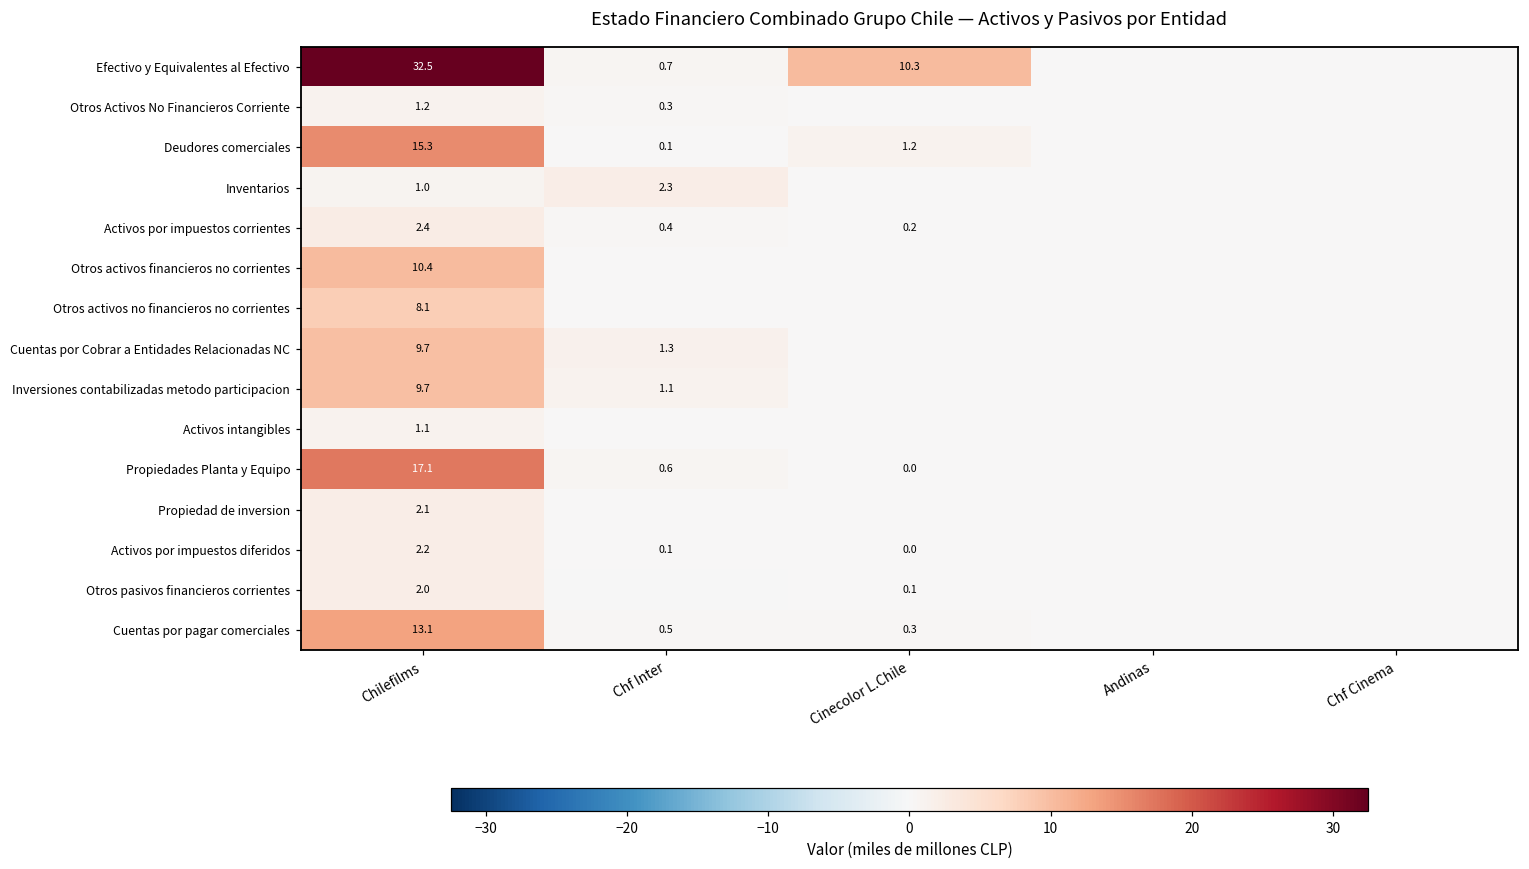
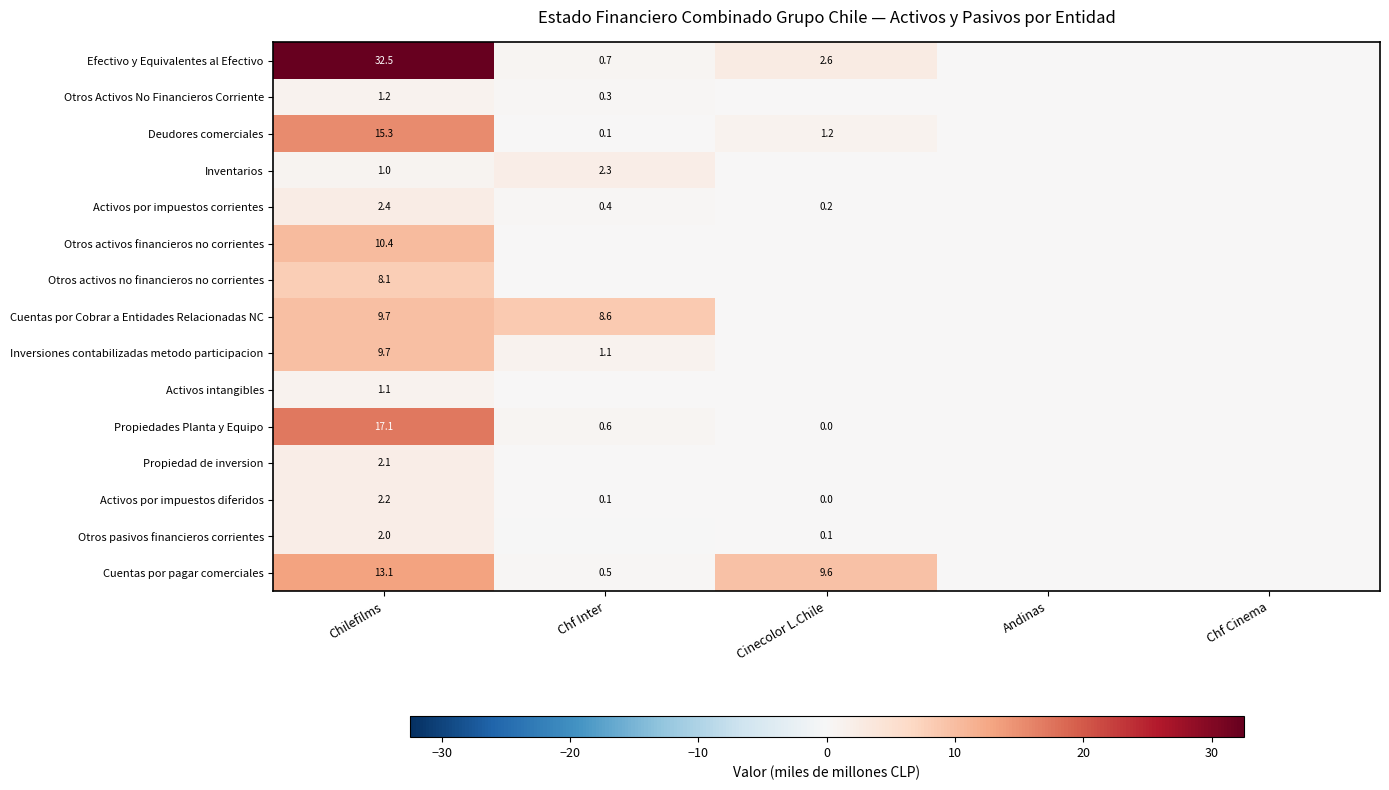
  {
    "Efectivo y Equivalentes al Efectivo": {
      "Chilefilms": 32.5,
      "Chf Inter": 0.7,
-     "Cinecolor L.Chile": 10.3
+     "Cinecolor L.Chile": 2.6
    },
    "Otros Activos No Financieros Corriente": {
      "Chilefilms": 1.2,
      "Chf Inter": 0.3
    },
    "Deudores comerciales": {
      "Chilefilms": 15.3,
      "Chf Inter": 0.1,
      "Cinecolor L.Chile": 1.2
    },
    "Inventarios": {
      "Chilefilms": 1.0,
      "Chf Inter": 2.3
    },
    "Activos por impuestos corrientes": {
      "Chilefilms": 2.4,
      "Chf Inter": 0.4,
      "Cinecolor L.Chile": 0.2
    },
    "Otros activos financieros no corrientes": {
      "Chilefilms": 10.4
    },
    "Otros activos no financieros no corrientes": {
      "Chilefilms": 8.1
    },
    "Cuentas por Cobrar a Entidades Relacionadas NC": {
      "Chilefilms": 9.7,
-     "Chf Inter": 1.3
+     "Chf Inter": 8.6
    },
    "Inversiones contabilizadas metodo participacion": {
      "Chilefilms": 9.7,
      "Chf Inter": 1.1
    },
    "Activos intangibles": {
      "Chilefilms": 1.1
    },
    "Propiedades Planta y Equipo": {
      "Chilefilms": 17.1,
      "Chf Inter": 0.6,
      "Cinecolor L.Chile": 0.0
    },
    "Propiedad de inversion": {
      "Chilefilms": 2.1
    },
    "Activos por impuestos diferidos": {
      "Chilefilms": 2.2,
      "Chf Inter": 0.1,
      "Cinecolor L.Chile": 0.0
    },
    "Otros pasivos financieros corrientes": {
      "Chilefilms": 2.0,
      "Cinecolor L.Chile": 0.1
    },
    "Cuentas por pagar comerciales": {
      "Chilefilms": 13.1,
      "Chf Inter": 0.5,
-     "Cinecolor L.Chile": 0.3
+     "Cinecolor L.Chile": 9.6
    }
  }
